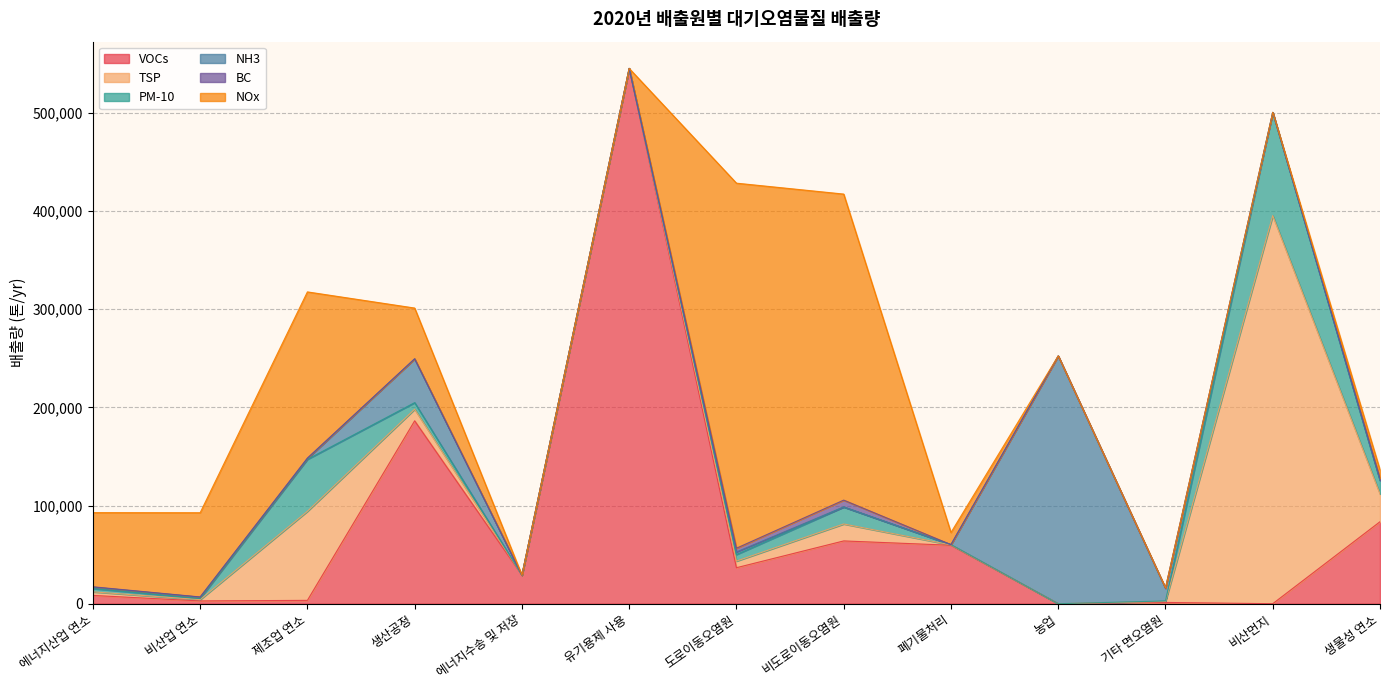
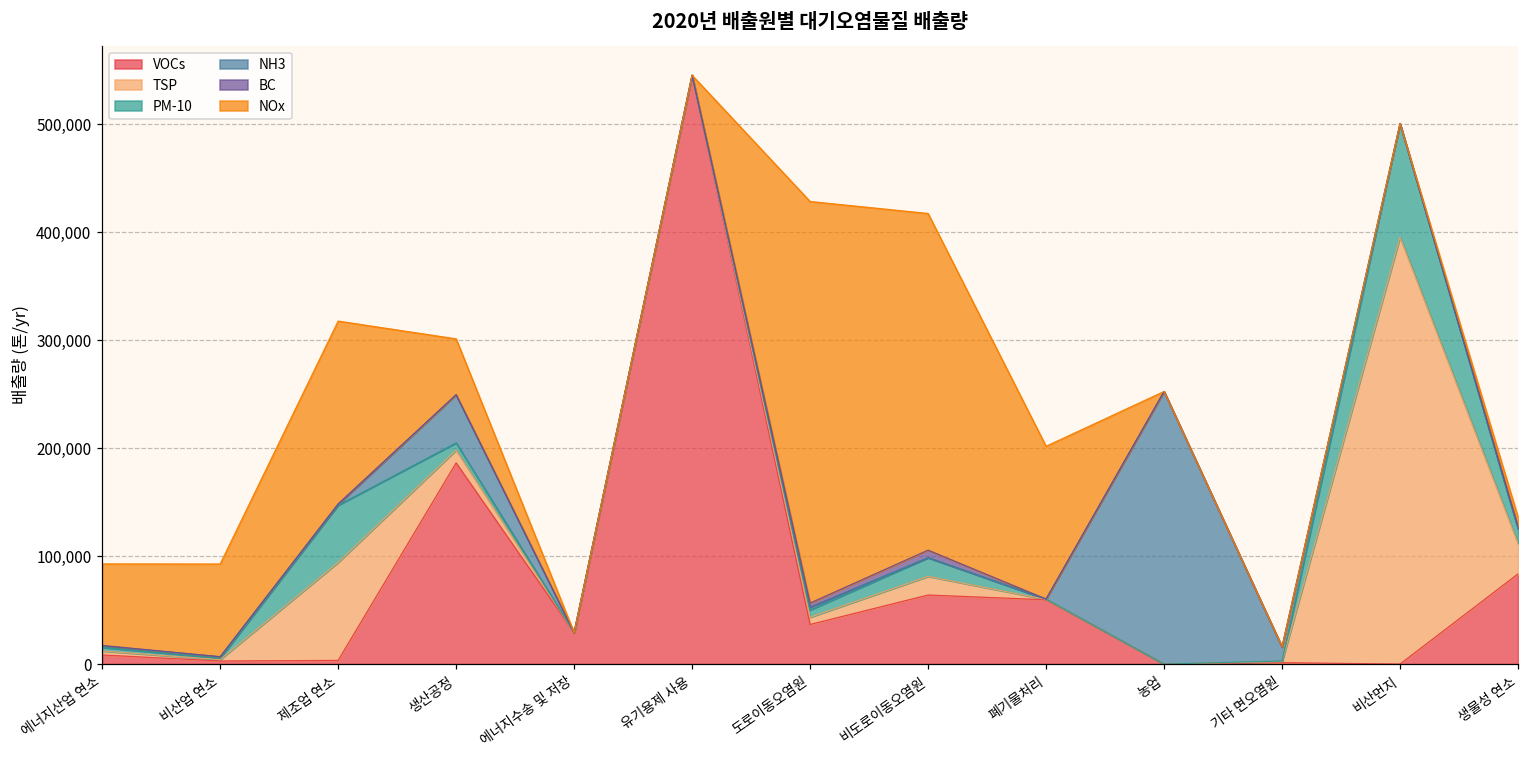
  {
    "VOCs": {
      "에너지산업 연소": "10,000",
      "제조업 연소": "0",
      "생산공정": "190,000",
      "도로이동오염원": "40,000",
      "비도로이동오염원": "60,000",
      "비산먼지": "0",
      "생물성 연소": "80,000"
    },
    "TSP": {
      "에너지산업 연소": "0",
      "제조업 연소": "90,000",
      "생산공정": "10,000",
      "도로이동오염원": "10,000",
      "비도로이동오염원": "20,000",
      "비산먼지": "400,000",
      "생물성 연소": "30,000"
    },
    "BC": {
      "도로이동오염원": "0",
      "비도로이동오염원": "10,000"
    },
    "NOx": {
      "에너지산업 연소": "80,000",
      "비산업 연소": "90,000",
      "제조업 연소": "170,000",
      "생산공정": "50,000",
      "도로이동오염원": "370,000",
      "비도로이동오염원": "310,000",
-     "폐기물처리": "10,000",
+     "폐기물처리": "140,000",
      "생물성 연소": "10,000"
    }
  }
